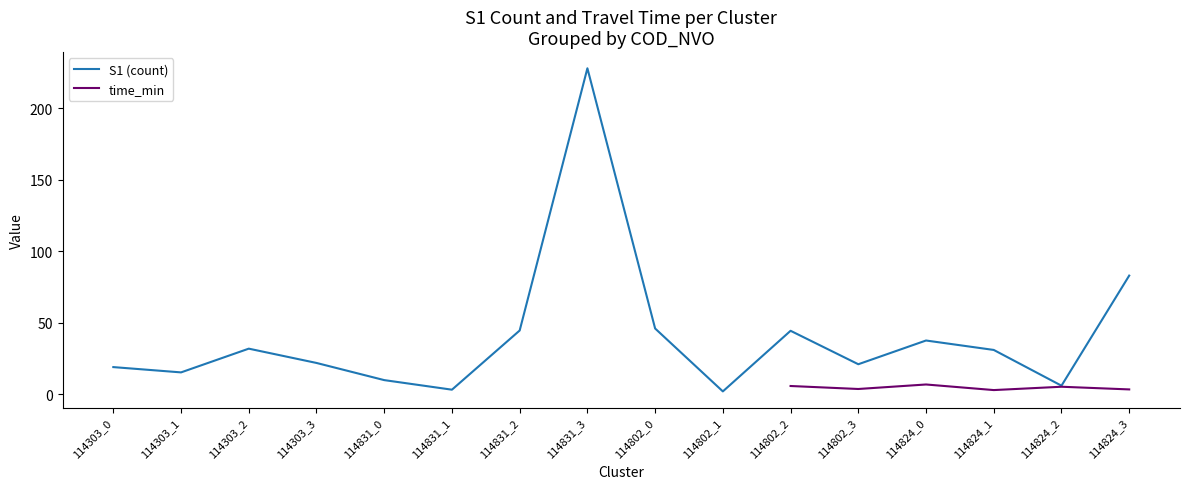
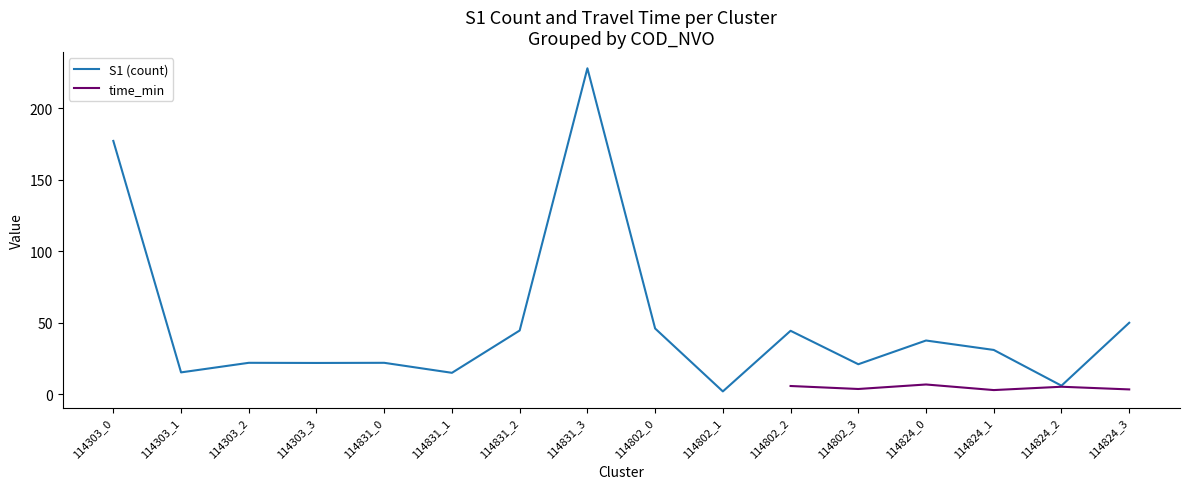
  {
    "S1 (count)": {
-     "114303_0": 19,
+     "114303_0": 177,
      "114303_1": 15,
-     "114303_2": 32,
+     "114303_2": 22,
      "114303_3": 22,
-     "114831_0": 10,
-     "114831_1": 3,
+     "114831_0": 22,
+     "114831_1": 15,
      "114831_2": 45,
      "114831_3": 228,
      "114802_0": 46,
      "114802_1": 2,
      "114802_2": 44,
      "114802_3": 21,
      "114824_0": 38,
      "114824_1": 31,
-     "114824_3": 83
+     "114824_3": 50
    },
    "time_min": {
      "114802_2": 6,
      "114802_3": 4,
      "114824_0": 7,
      "114824_1": 3,
      "114824_3": 3
    }
  }
